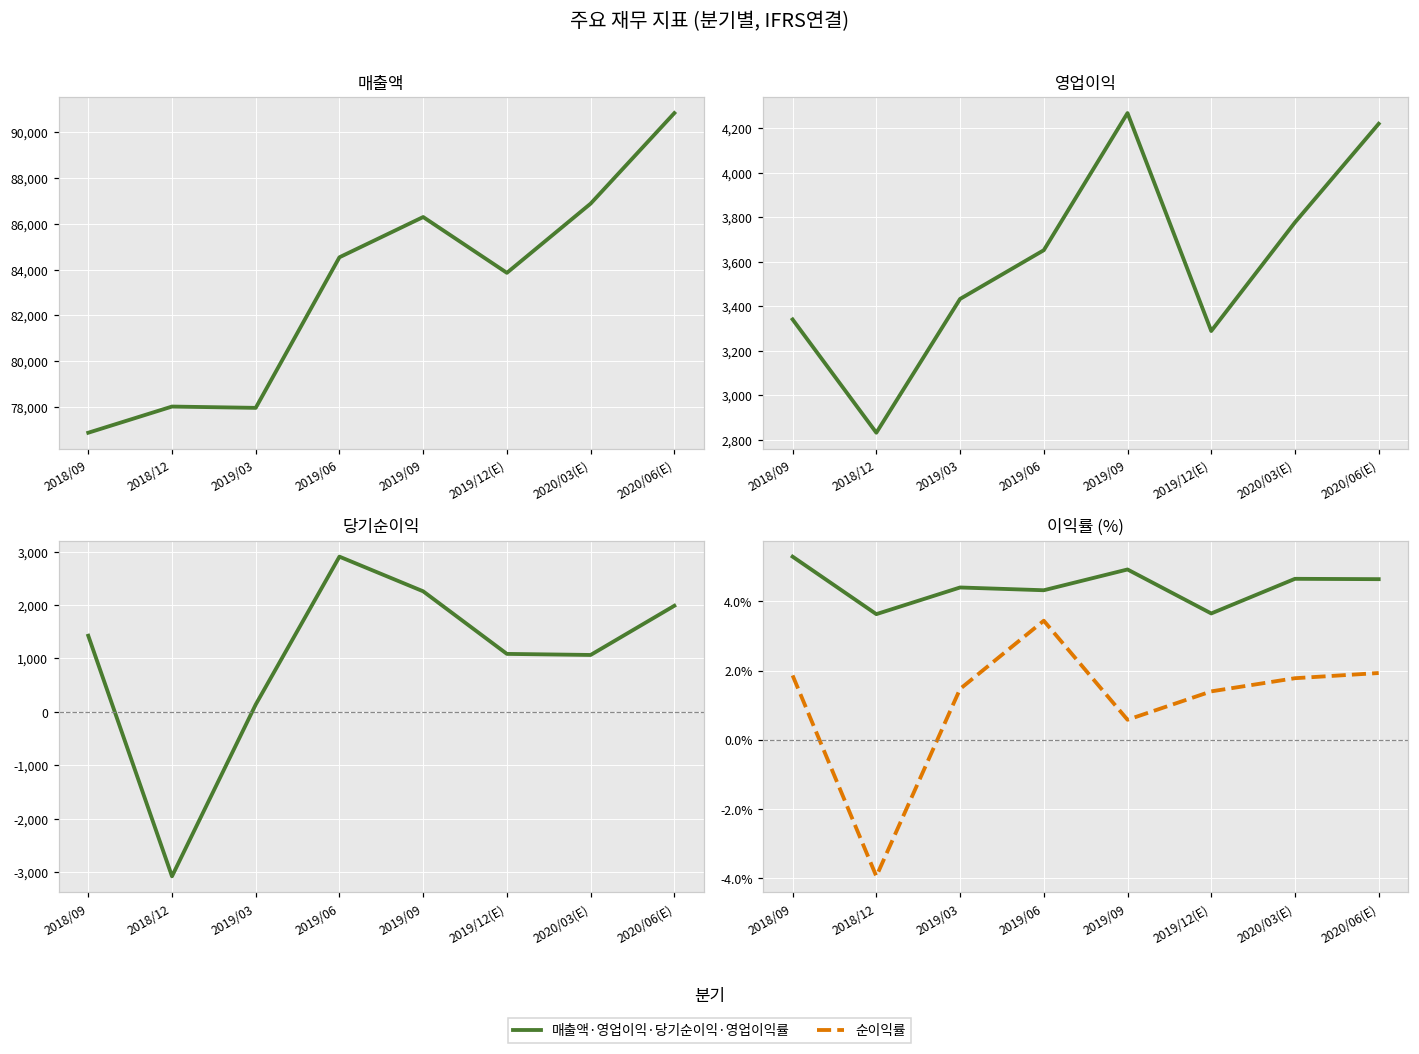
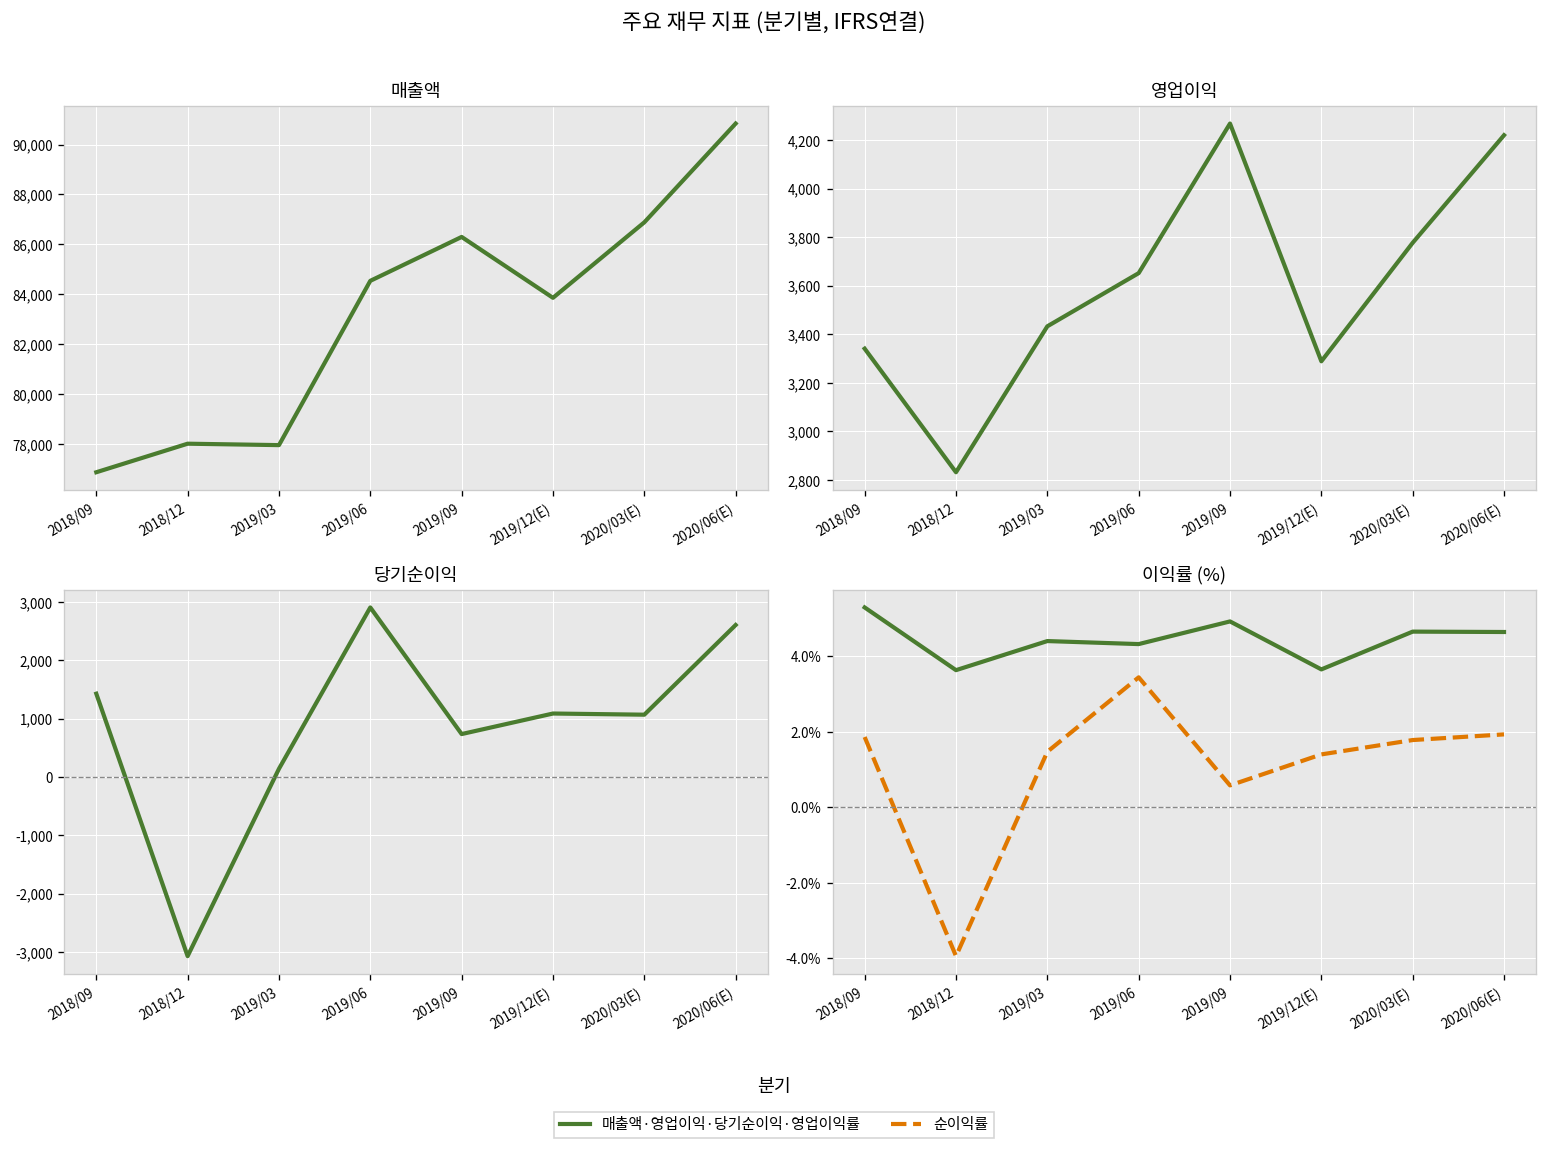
  {
    "매출액": {
      "2018/09": "76,900",
      "2018/12": "78,000",
      "2019/03": "77,900",
      "2019/06": "84,500",
      "2019/09": "86,300",
      "2019/12(E)": "83,900",
      "2020/03(E)": "86,900",
      "2020/06(E)": "90,800"
    },
    "영업이익": {
      "2018/09": "3,340",
      "2018/12": "2,830",
      "2019/03": "3,430",
      "2019/06": "3,650",
      "2019/09": "4,270",
      "2019/12(E)": "3,290",
      "2020/03(E)": "3,780",
      "2020/06(E)": "4,220"
    },
    "당기순이익": {
      "2018/09": "1,400",
      "2018/12": "-3,100",
      "2019/03": "100",
      "2019/06": "2,900",
-     "2019/09": "2,300",
+     "2019/09": "700",
      "2019/12(E)": "1,100",
      "2020/03(E)": "1,100",
-     "2020/06(E)": "2,000"
+     "2020/06(E)": "2,600"
    },
    "이익률 (%)": {
      "순이익률": {
        "2018/09": "1.9%",
        "2018/12": "-3.9%",
        "2019/03": "1.5%",
        "2019/06": "3.4%",
        "2019/09": "0.6%",
        "2019/12(E)": "1.4%",
        "2020/03(E)": "1.8%",
        "2020/06(E)": "1.9%"
      }
    }
  }
